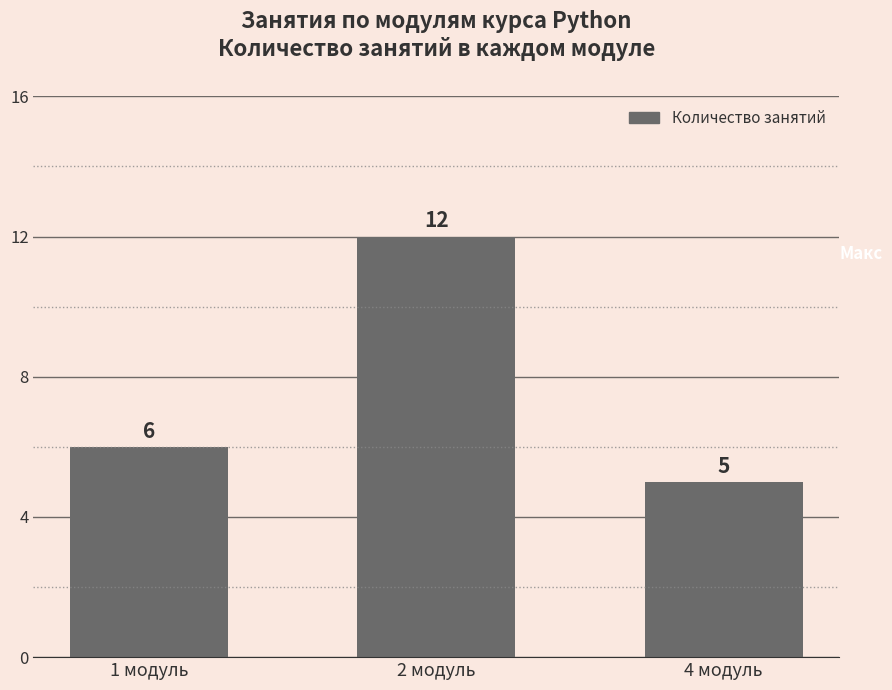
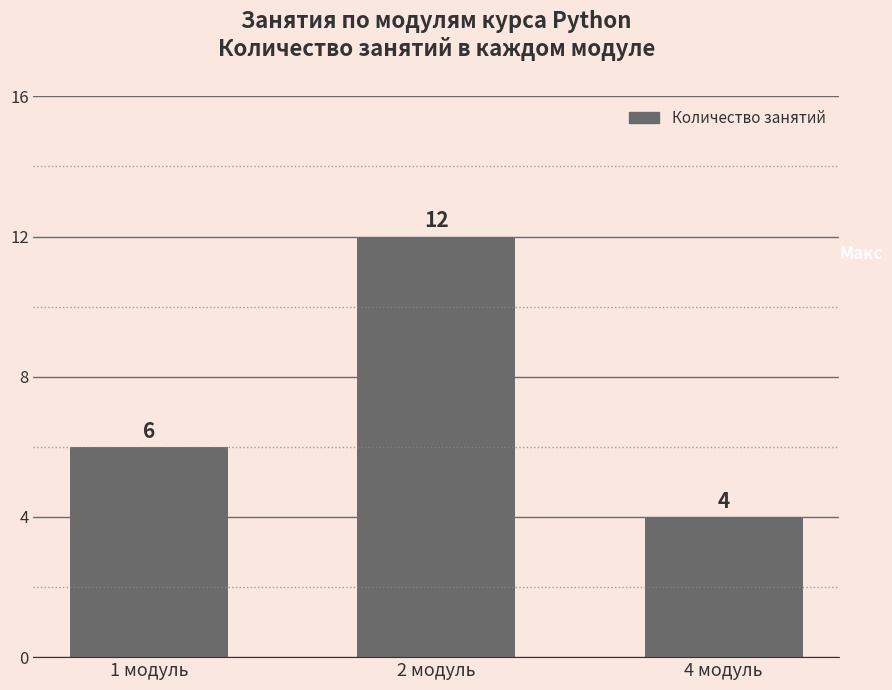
  {
    "1 модуль": 6,
    "2 модуль": 12,
-   "4 модуль": 5
+   "4 модуль": 4
  }
